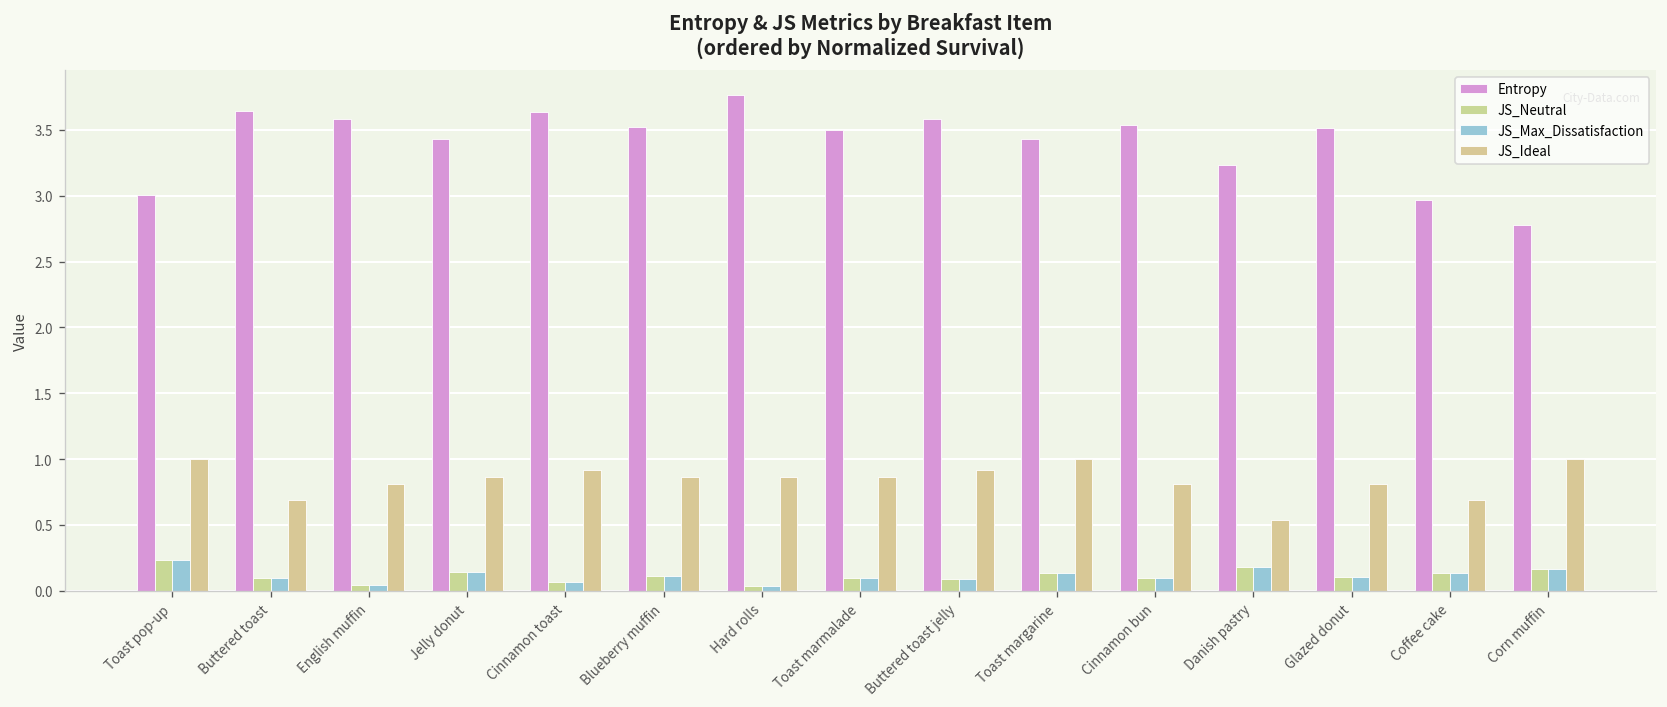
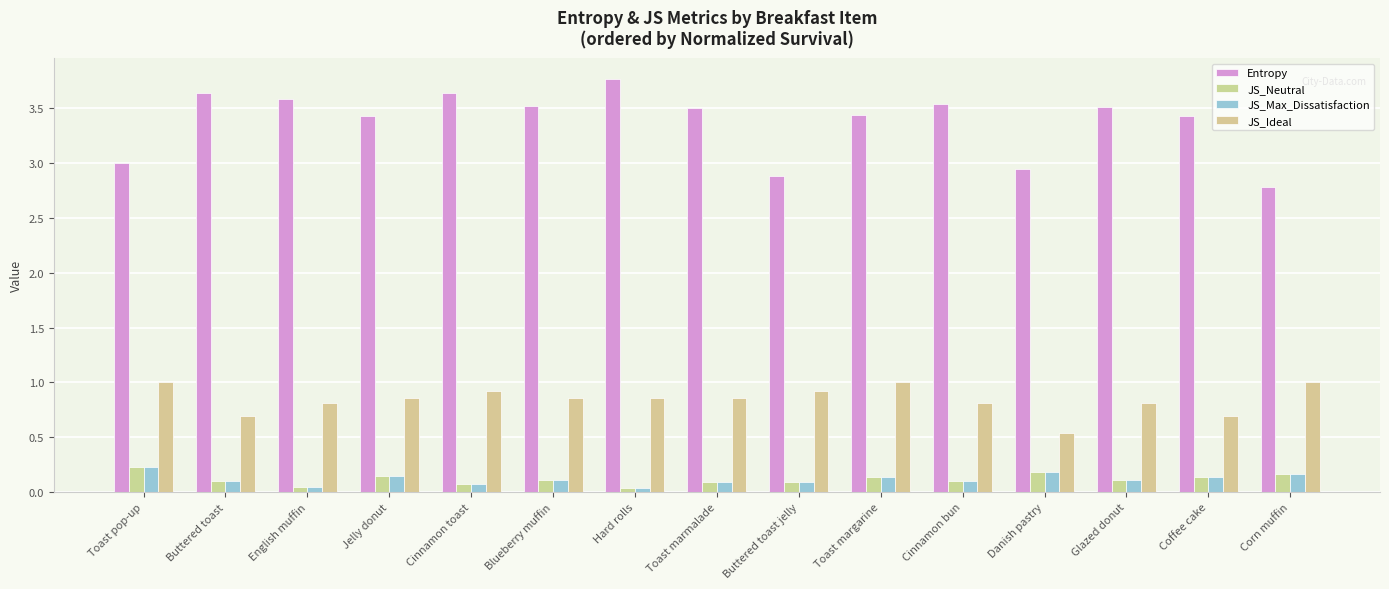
  {
    "Entropy": {
      "Toast pop-up": 3.00,
      "Buttered toast": 3.64,
      "English muffin": 3.58,
      "Jelly donut": 3.43,
      "Cinnamon toast": 3.63,
      "Blueberry muffin": 3.52,
      "Hard rolls": 3.77,
      "Toast marmalade": 3.50,
-     "Buttered toast jelly": 3.58,
+     "Buttered toast jelly": 2.88,
      "Toast margarine": 3.43,
      "Cinnamon bun": 3.54,
-     "Danish pastry": 3.23,
+     "Danish pastry": 2.94,
      "Glazed donut": 3.51,
-     "Coffee cake": 2.97,
+     "Coffee cake": 3.43,
      "Corn muffin": 2.78
    },
    "JS_Max_Dissatisfaction": {
      "Toast pop-up": 0.23,
      "Buttered toast": 0.10,
      "English muffin": 0.04,
      "Jelly donut": 0.14,
      "Cinnamon toast": 0.07,
      "Blueberry muffin": 0.11,
      "Hard rolls": 0.03,
      "Toast marmalade": 0.10,
      "Buttered toast jelly": 0.09,
      "Toast margarine": 0.13,
      "Cinnamon bun": 0.10,
      "Danish pastry": 0.18,
      "Glazed donut": 0.11,
      "Coffee cake": 0.13,
      "Corn muffin": 0.16
    }
  }
